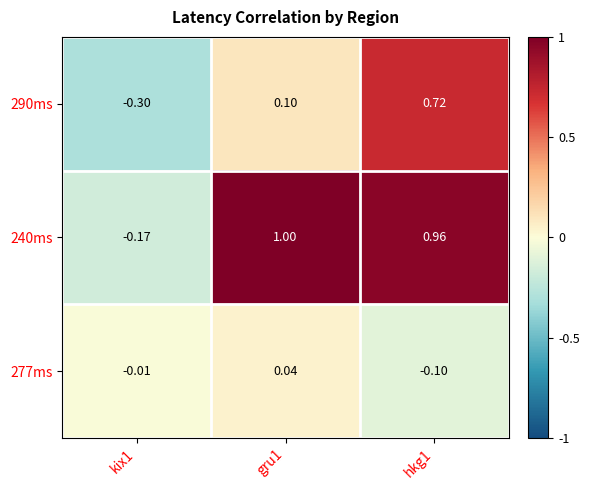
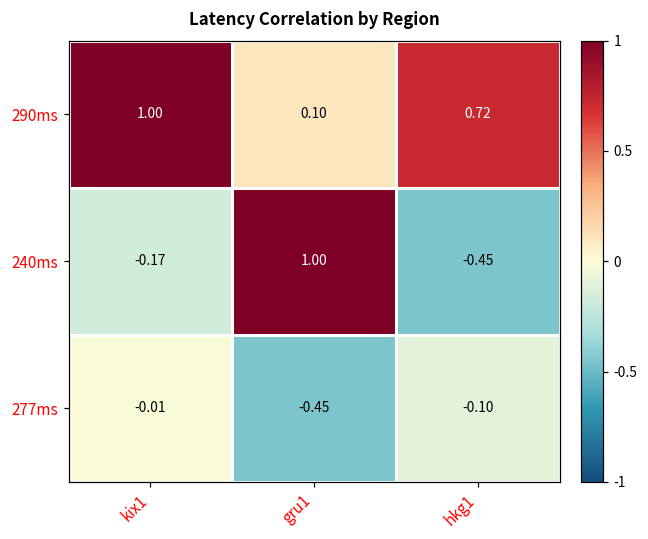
  {
    "290ms": {
-     "kix1": -0.30,
+     "kix1": 1.00,
      "gru1": 0.10,
      "hkg1": 0.72
    },
    "240ms": {
      "kix1": -0.17,
      "gru1": 1.00,
-     "hkg1": 0.96
+     "hkg1": -0.45
    },
    "277ms": {
      "kix1": -0.01,
-     "gru1": 0.04,
+     "gru1": -0.45,
      "hkg1": -0.10
    }
  }
